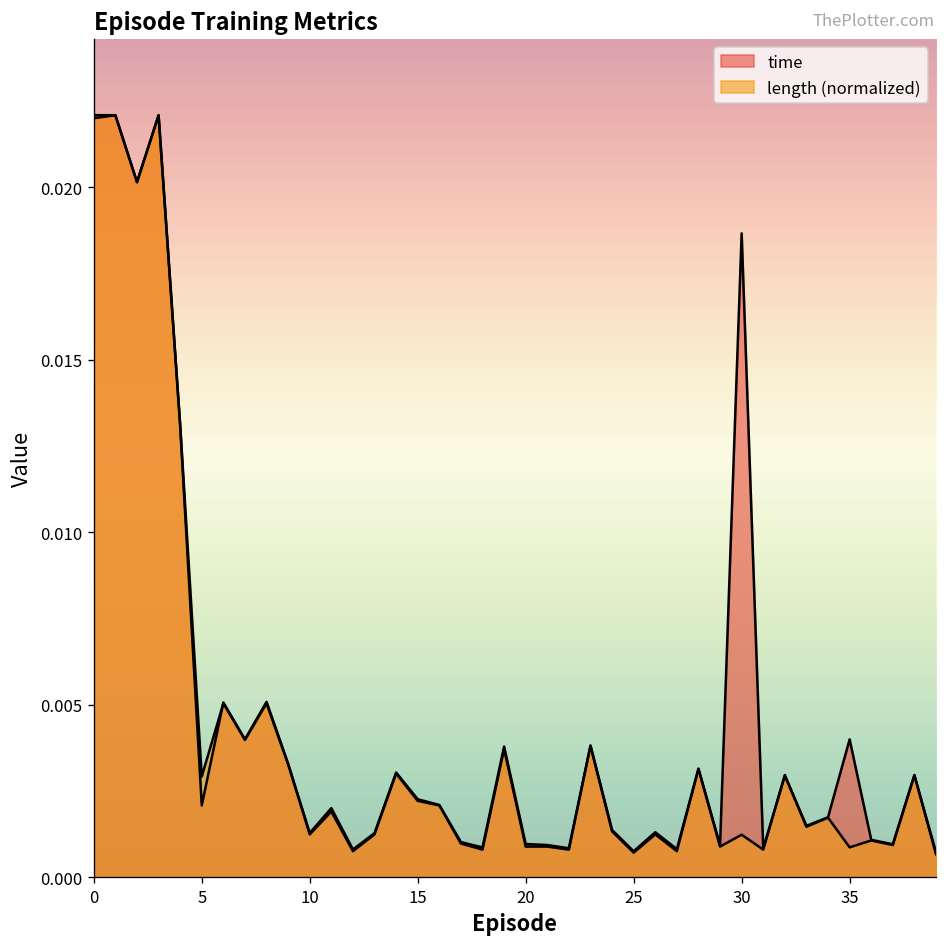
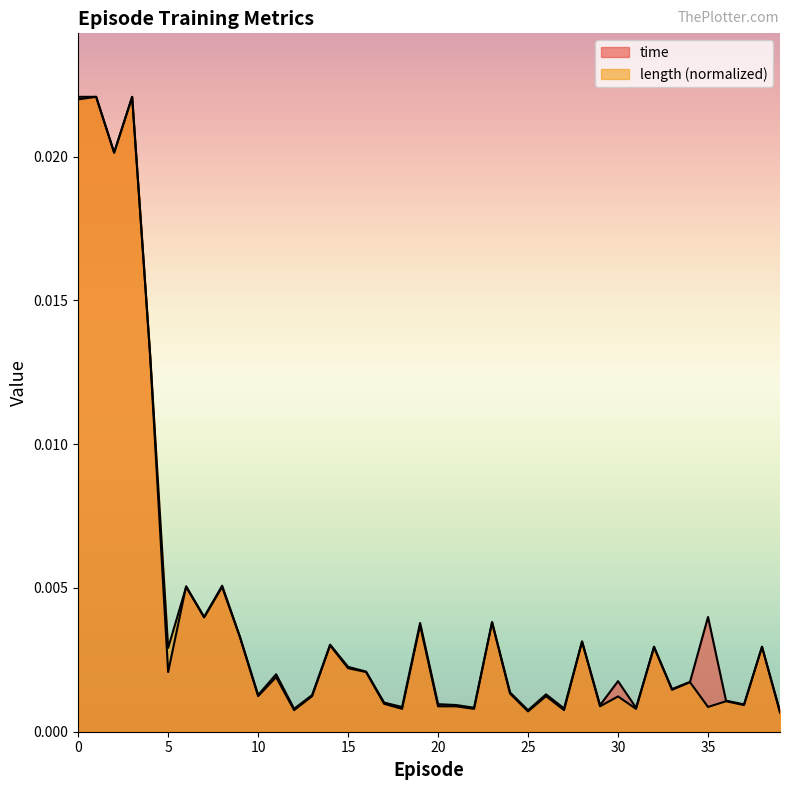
  {
    "time": {
      "0": 0.0220,
      "5": 0.0021,
-     "30": 0.0187,
+     "30": 0.0018,
      "35": 0.0040
    },
    "length (normalized)": {
      "0": 0.0221,
      "5": 0.0029,
      "30": 0.0012,
      "35": 0.0009
    }
  }
